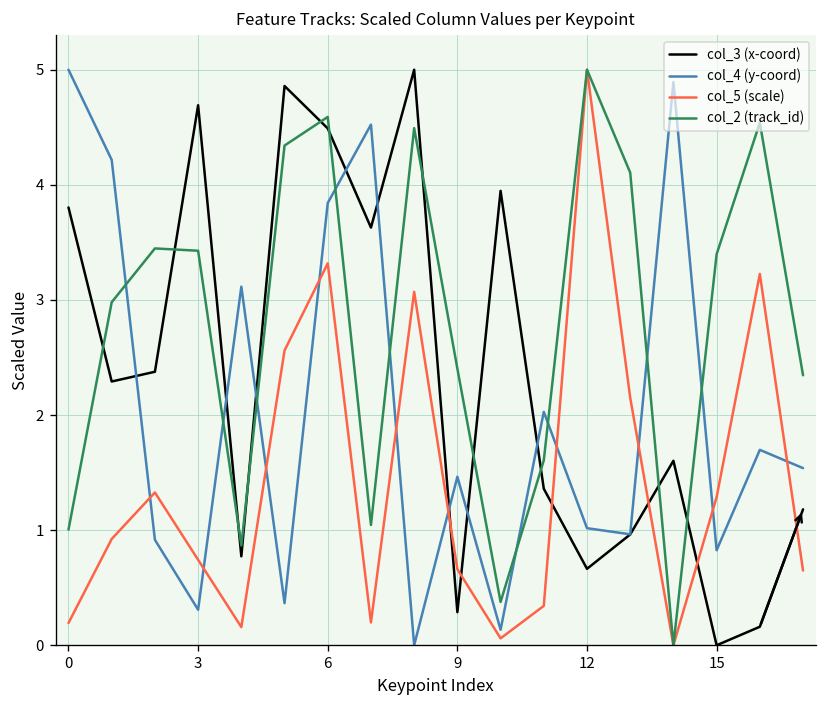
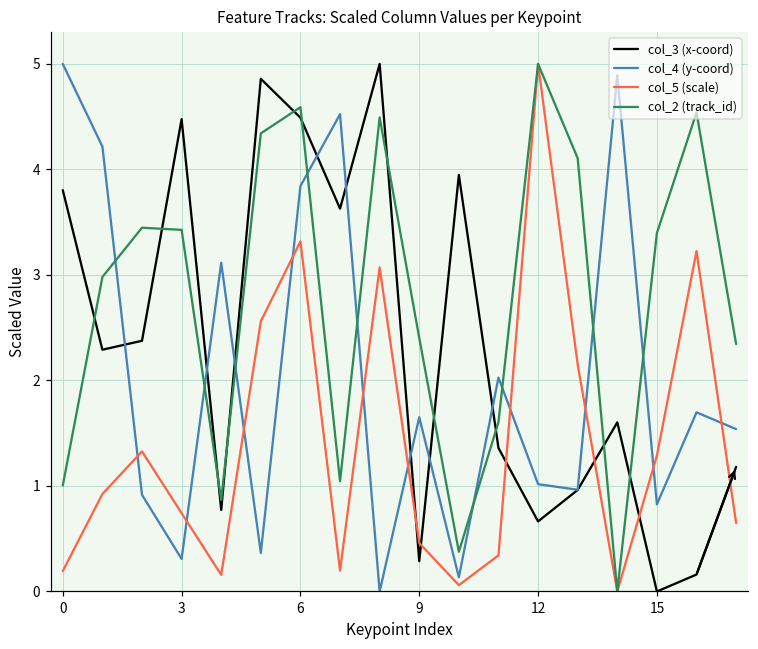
  {
    "col_3 (x-coord)": {
      "0": 3.8,
-     "3": 4.7,
+     "3": 4.5,
      "6": 4.5,
      "9": 0.3,
      "12": 0.7,
      "15": 0.0
    },
    "col_4 (y-coord)": {
      "0": 5.0,
      "3": 0.3,
      "6": 3.8,
-     "9": 1.5,
+     "9": 1.7,
      "12": 1.0,
      "15": 0.8
    },
    "col_5 (scale)": {
      "0": 0.2,
      "3": 0.7,
      "6": 3.3,
-     "9": 0.7,
+     "9": 0.5,
      "15": 1.3
    },
    "col_2 (track_id)": {
      "0": 1.0,
      "3": 3.4,
      "6": 4.6,
      "9": 2.4,
      "15": 3.4
    }
  }
